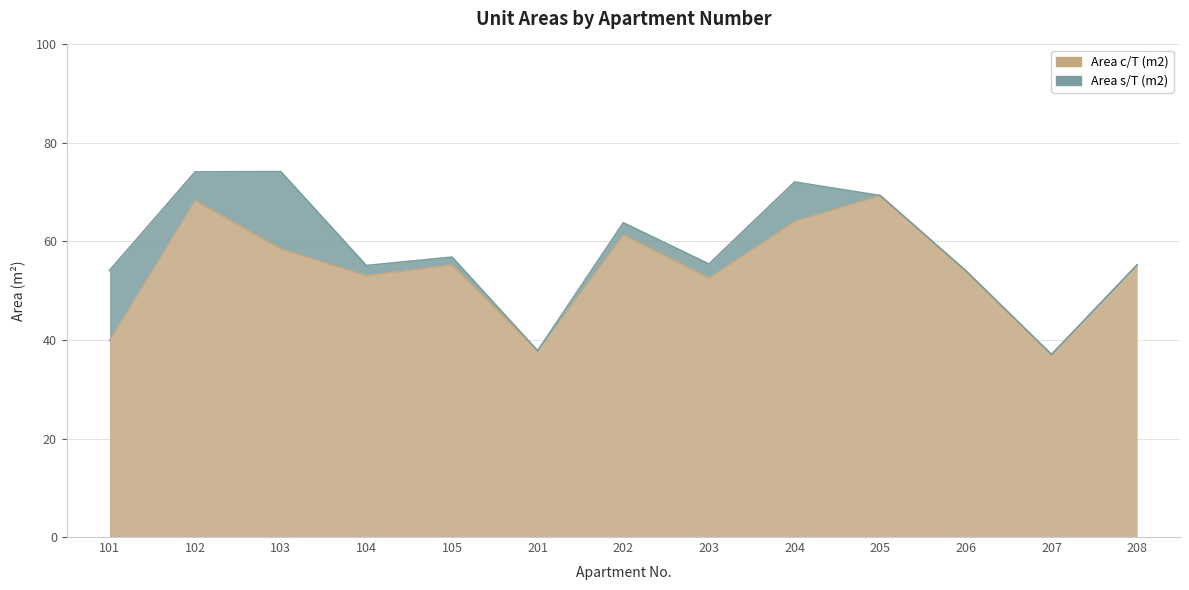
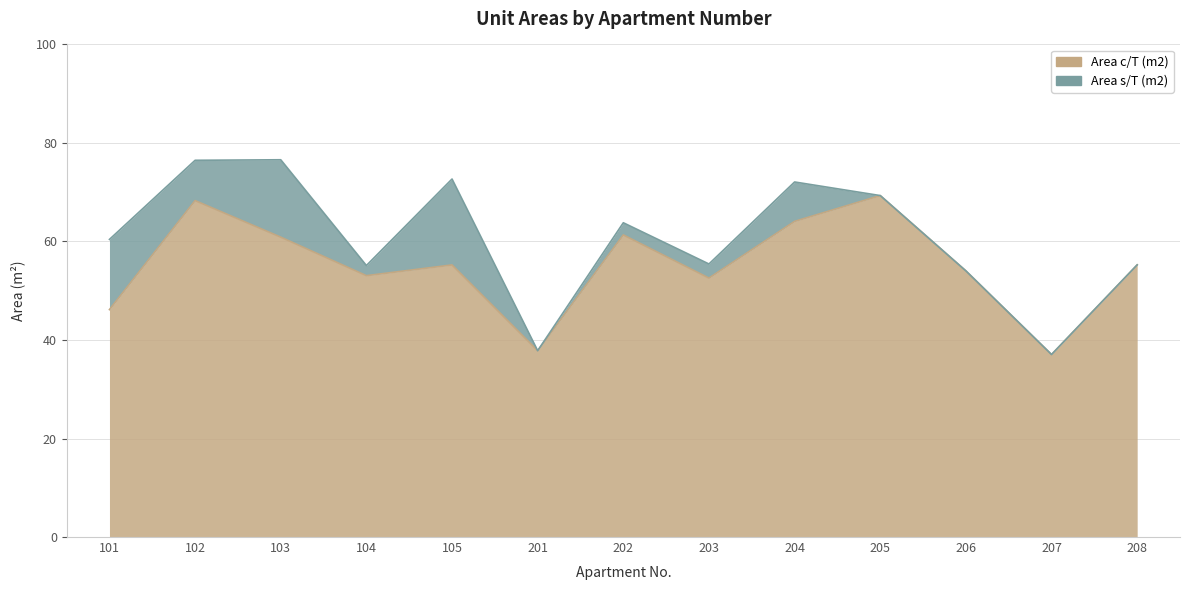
  {
    "Area c/T (m2)": {
-     "101": 40,
+     "101": 46,
      "102": 68,
-     "103": 58,
+     "103": 61,
      "104": 53,
      "105": 55,
      "202": 61,
      "203": 53,
      "204": 64
    },
    "Area s/T (m2)": {
      "101": 14,
-     "102": 6,
+     "102": 8,
      "103": 16,
      "104": 2,
-     "105": 2,
+     "105": 17,
      "202": 2,
      "203": 3,
      "204": 8
    }
  }
